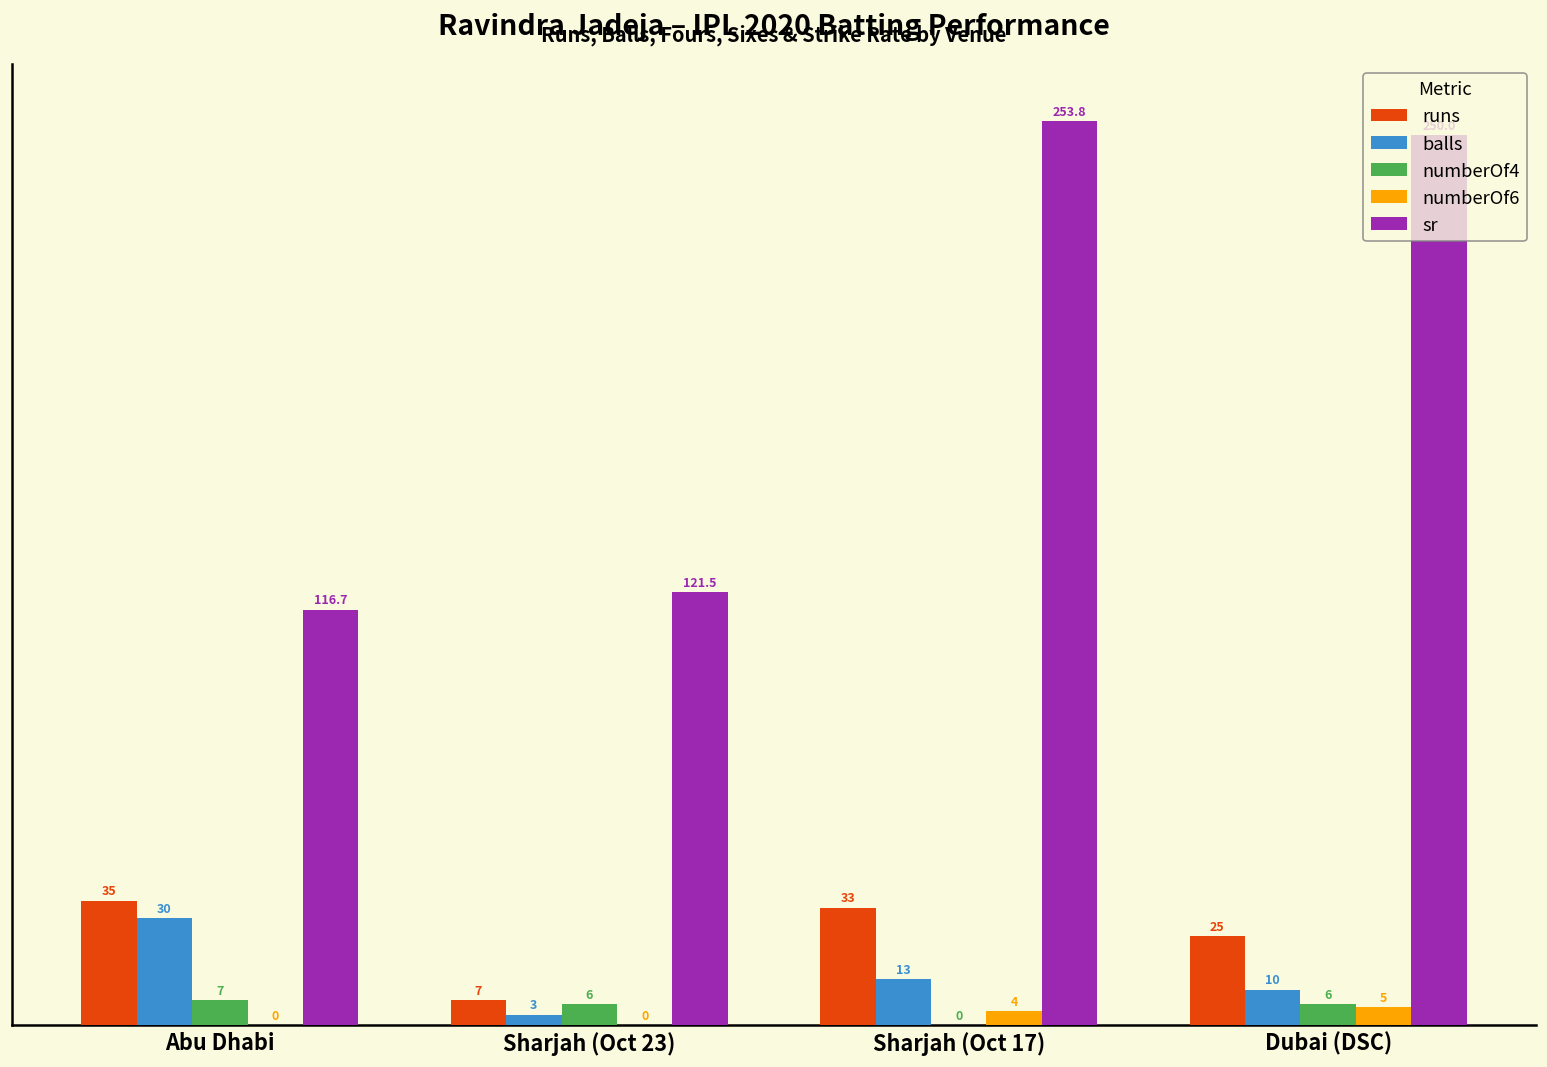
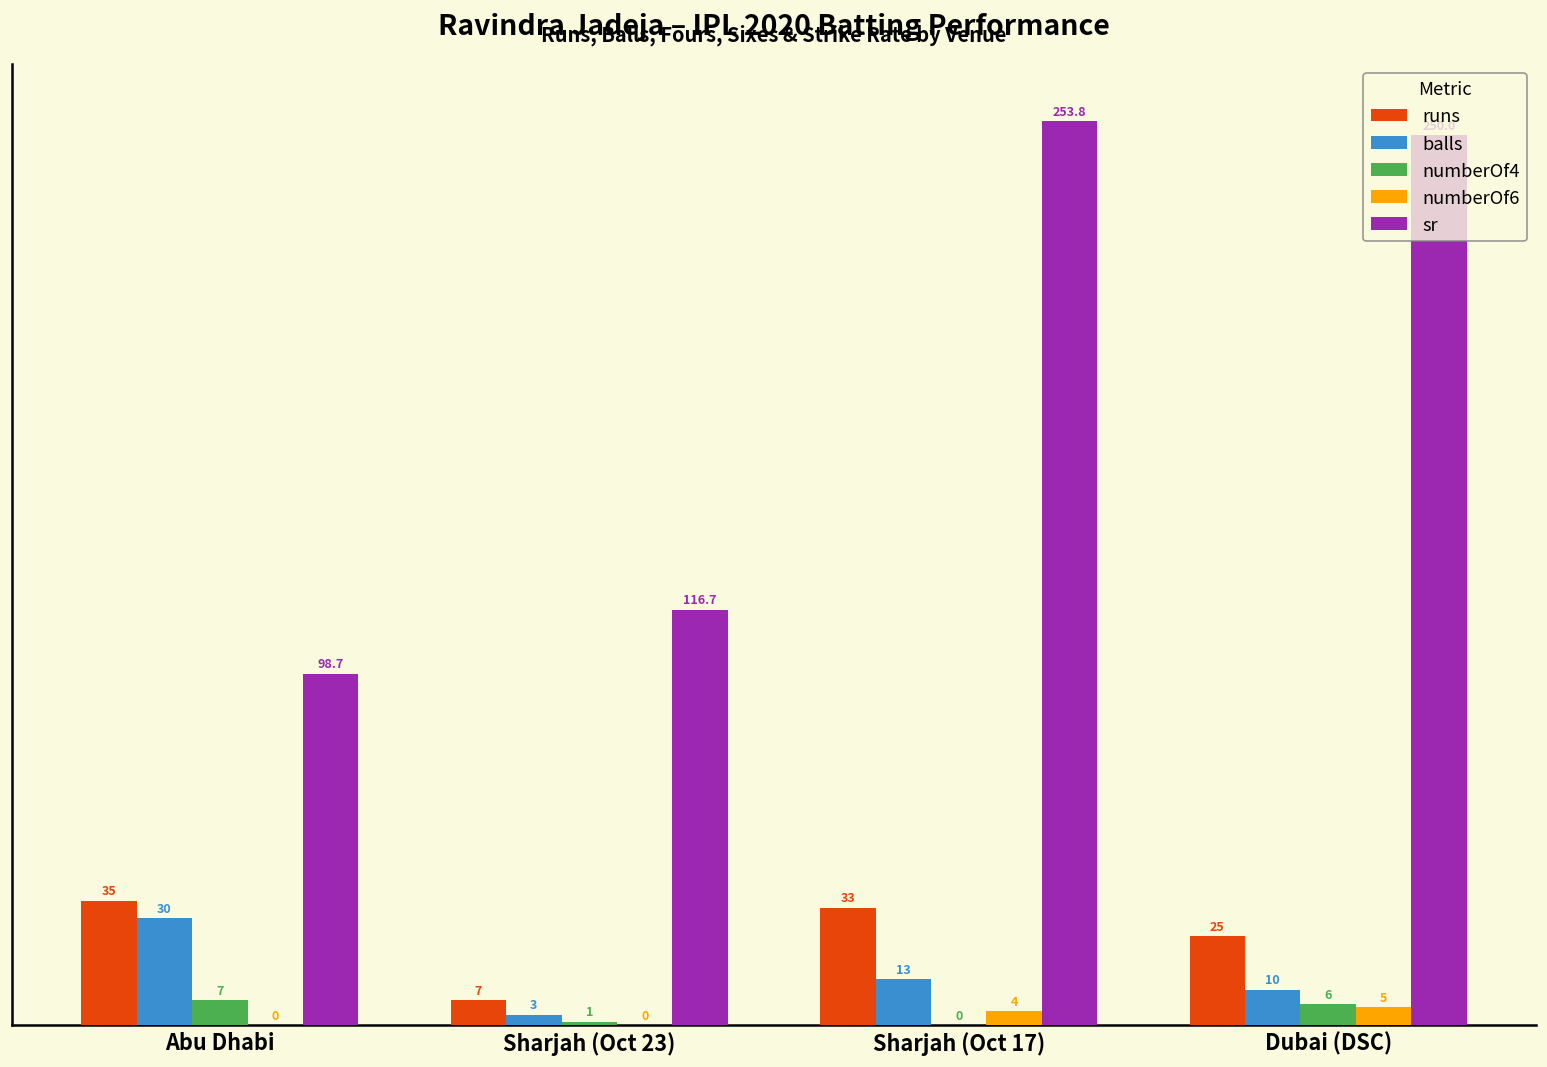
  {
    "runs": {
      "Abu Dhabi": 35,
      "Sharjah (Oct 23)": 7,
      "Sharjah (Oct 17)": 33,
      "Dubai (DSC)": 25
    },
    "balls": {
      "Abu Dhabi": 30,
      "Sharjah (Oct 23)": 3,
      "Sharjah (Oct 17)": 13,
      "Dubai (DSC)": 10
    },
    "numberOf4": {
      "Abu Dhabi": 7,
-     "Sharjah (Oct 23)": 6,
+     "Sharjah (Oct 23)": 1,
      "Sharjah (Oct 17)": 0,
      "Dubai (DSC)": 6
    },
    "numberOf6": {
      "Abu Dhabi": 0,
      "Sharjah (Oct 23)": 0,
      "Sharjah (Oct 17)": 4,
      "Dubai (DSC)": 5
    },
    "sr": {
-     "Abu Dhabi": 116.7,
-     "Sharjah (Oct 23)": 121.5,
+     "Abu Dhabi": 98.7,
+     "Sharjah (Oct 23)": 116.7,
      "Sharjah (Oct 17)": 253.8
    }
  }
